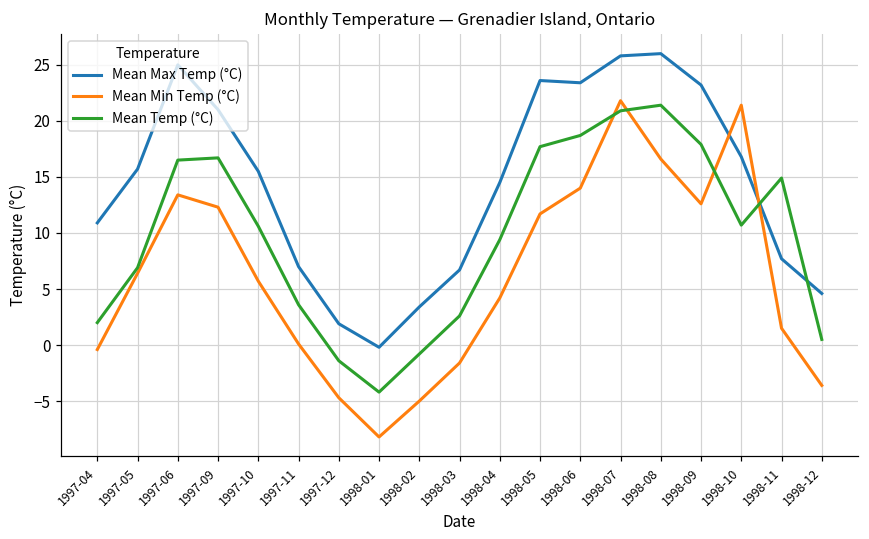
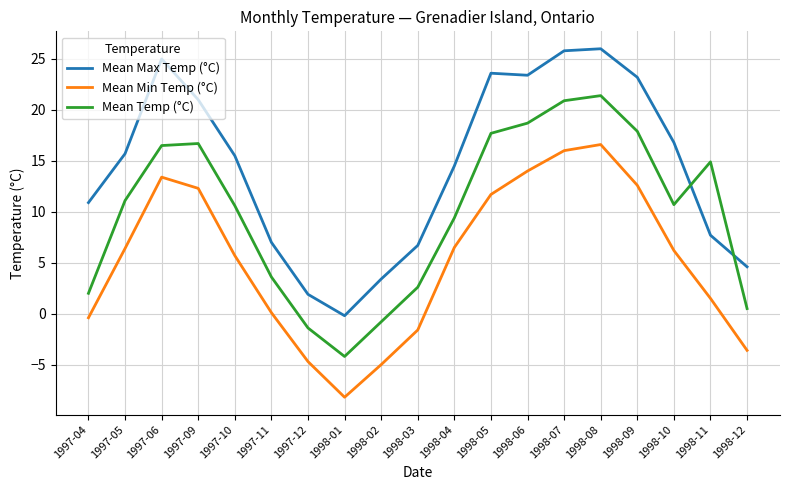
  {
    "Mean Max Temp (°C)": {
      "1997-04": 10.9,
      "1997-05": 15.7,
      "1997-10": 15.5,
      "1997-11": 7.0,
      "1997-12": 1.9,
      "1998-01": -0.2,
      "1998-02": 3.4,
      "1998-03": 6.7,
      "1998-04": 14.5,
      "1998-05": 23.6,
      "1998-06": 23.4,
      "1998-07": 25.8,
      "1998-08": 26.0,
      "1998-09": 23.2,
      "1998-10": 16.8,
      "1998-11": 7.7,
      "1998-12": 4.6
    },
    "Mean Min Temp (°C)": {
      "1997-04": -0.4,
      "1997-05": 6.4,
      "1997-06": 13.4,
      "1997-09": 12.3,
      "1997-10": 5.7,
      "1997-11": 0.1,
      "1997-12": -4.7,
      "1998-01": -8.2,
      "1998-02": -5.0,
      "1998-03": -1.6,
-     "1998-04": 4.2,
+     "1998-04": 6.5,
      "1998-05": 11.7,
      "1998-06": 14.0,
-     "1998-07": 21.8,
+     "1998-07": 16.0,
      "1998-08": 16.6,
      "1998-09": 12.6,
-     "1998-10": 21.4,
+     "1998-10": 6.2,
      "1998-11": 1.5,
      "1998-12": -3.6
    },
    "Mean Temp (°C)": {
      "1997-04": 2.0,
-     "1997-05": 6.9,
+     "1997-05": 11.1,
      "1997-06": 16.5,
      "1997-09": 16.7,
      "1997-10": 10.6,
      "1997-11": 3.6,
      "1997-12": -1.4,
      "1998-01": -4.2,
      "1998-02": -0.8,
      "1998-03": 2.6,
      "1998-04": 9.4,
      "1998-05": 17.7,
      "1998-06": 18.7,
      "1998-07": 20.9,
      "1998-08": 21.4,
      "1998-09": 17.9,
      "1998-10": 10.7,
      "1998-11": 14.9,
      "1998-12": 0.5
    }
  }
